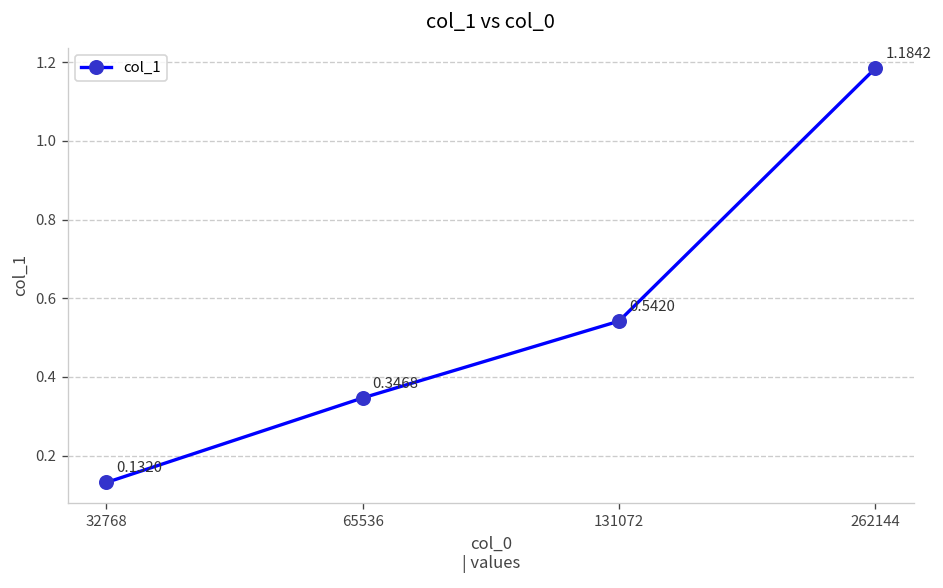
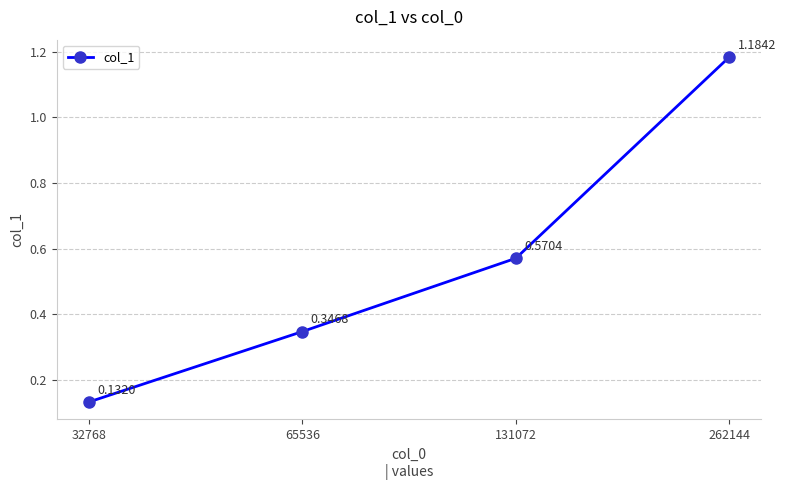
  {
    "32768": 0.1320,
    "65536": 0.3468,
-   "131072": 0.5420,
+   "131072": 0.5704,
    "262144": 1.1842
  }
